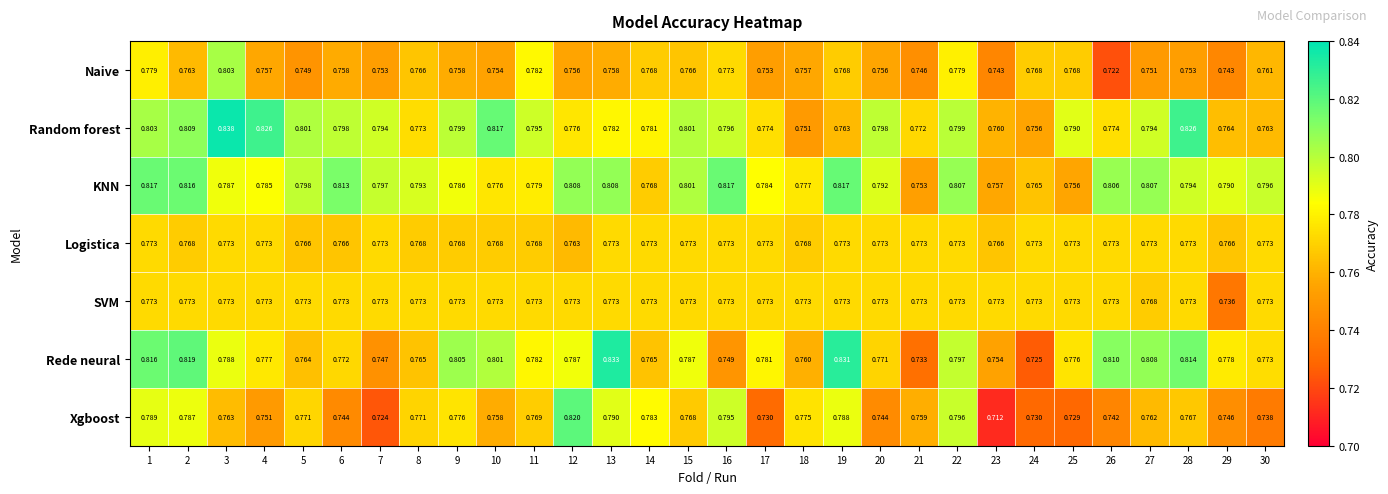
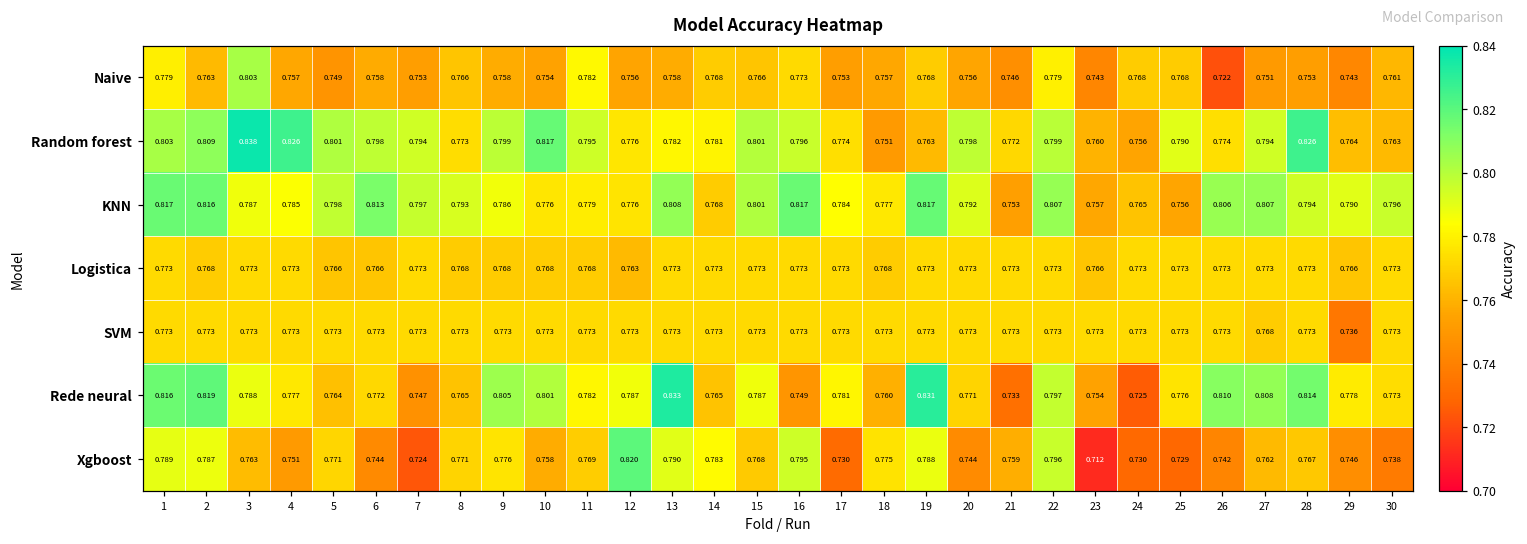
  {
    "KNN": {
      "1": 0.817,
      "2": 0.816,
      "3": 0.787,
      "4": 0.785,
      "5": 0.798,
      "6": 0.813,
      "7": 0.797,
      "8": 0.793,
      "9": 0.786,
      "10": 0.776,
      "11": 0.779,
-     "12": 0.808,
+     "12": 0.776,
      "13": 0.808,
      "14": 0.768,
      "15": 0.801,
      "16": 0.817,
      "17": 0.784,
      "18": 0.777,
      "19": 0.817,
      "20": 0.792,
      "21": 0.753,
      "22": 0.807,
      "23": 0.757,
      "24": 0.765,
      "25": 0.756,
      "26": 0.806,
      "27": 0.807,
      "28": 0.794,
      "29": 0.790,
      "30": 0.796
    }
  }
